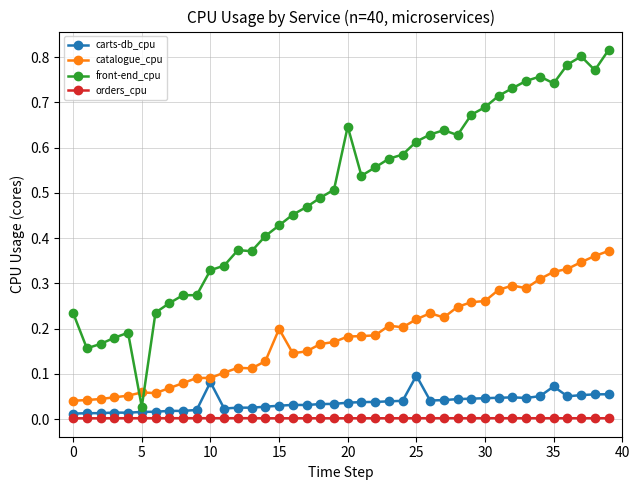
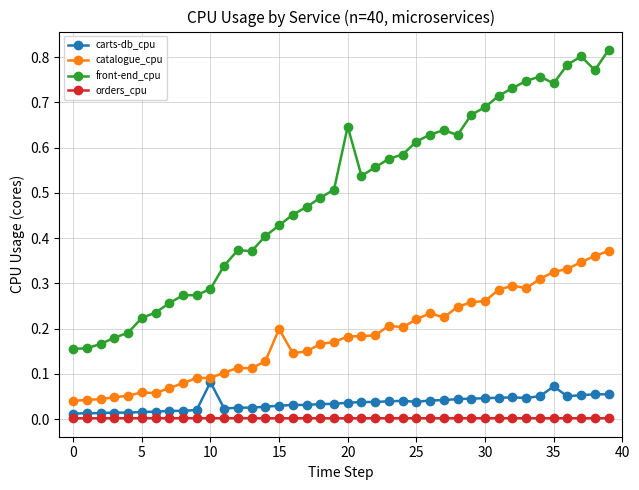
  {
    "carts-db_cpu": {
      "0": 0.01,
      "5": 0.02,
      "10": 0.08,
      "15": 0.03,
      "20": 0.04,
-     "25": 0.10,
+     "25": 0.04,
      "30": 0.05,
      "35": 0.07
    },
    "catalogue_cpu": {
      "0": 0.04,
      "5": 0.06,
      "10": 0.09,
      "15": 0.20,
      "20": 0.18,
      "25": 0.22,
      "30": 0.26,
      "35": 0.33
    },
    "front-end_cpu": {
-     "0": 0.23,
-     "5": 0.03,
-     "10": 0.33,
+     "0": 0.16,
+     "5": 0.22,
+     "10": 0.29,
      "15": 0.43,
      "20": 0.65,
      "25": 0.61,
      "30": 0.69,
      "35": 0.74
    },
    "orders_cpu": {
      "0": 0.00,
      "5": 0.00,
      "10": 0.00,
      "15": 0.00,
      "20": 0.00,
      "25": 0.00,
      "30": 0.00,
      "35": 0.00
    }
  }
